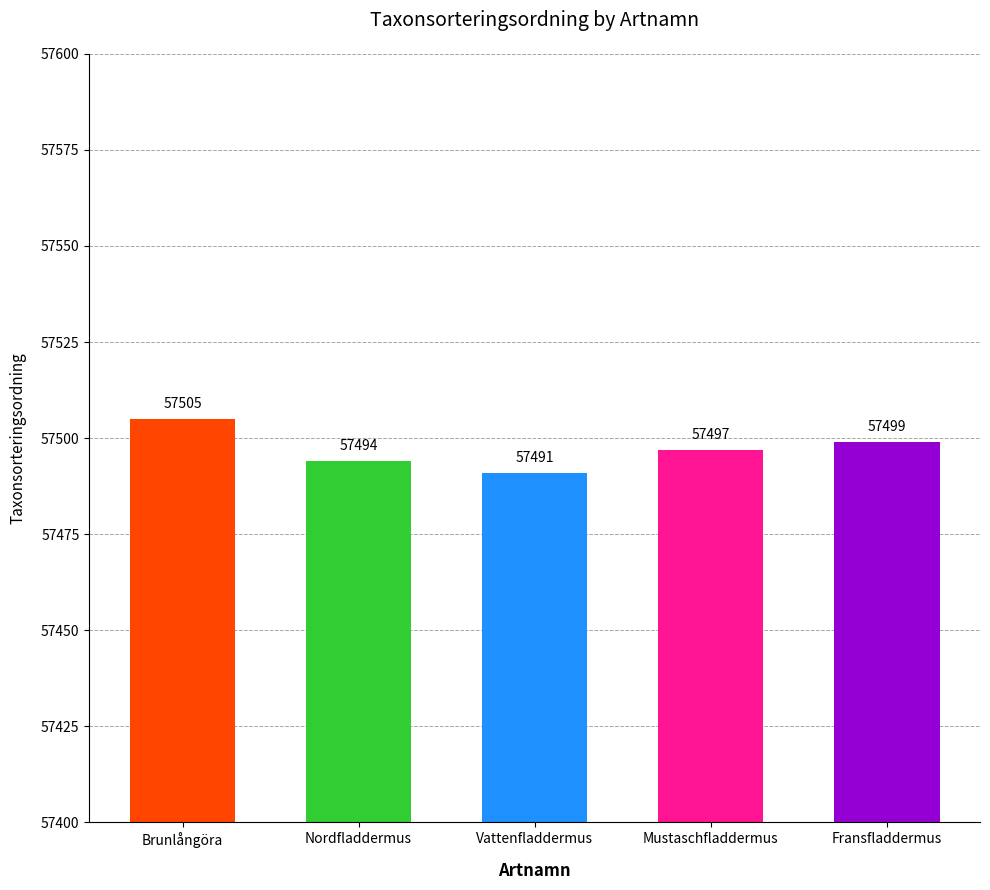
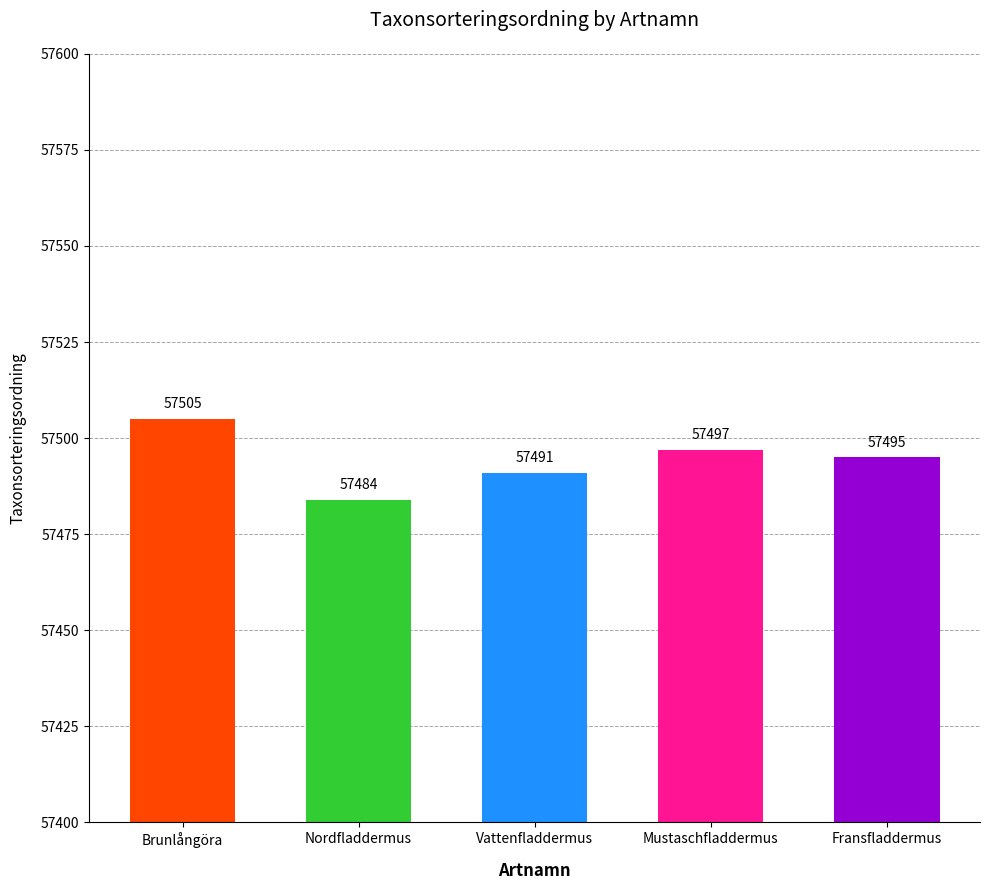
  {
    "Brunlångöra": 57505,
-   "Nordfladdermus": 57494,
+   "Nordfladdermus": 57484,
    "Vattenfladdermus": 57491,
    "Mustaschfladdermus": 57497,
-   "Fransfladdermus": 57499
+   "Fransfladdermus": 57495
  }
